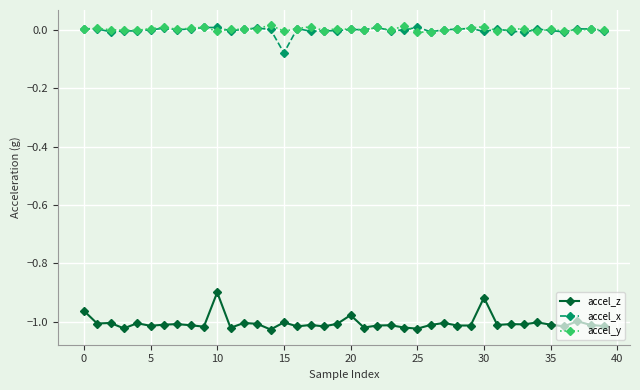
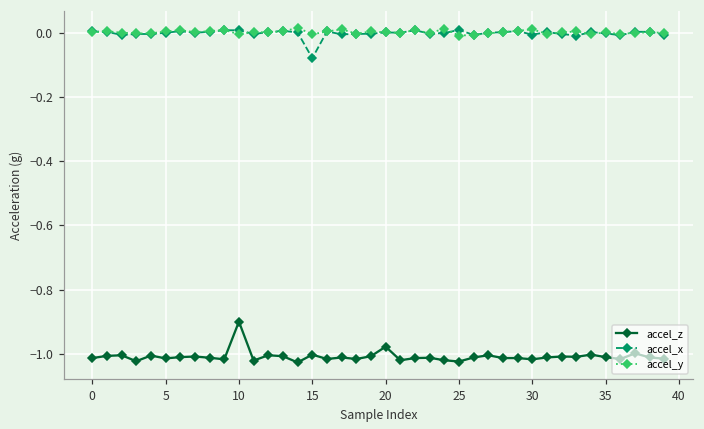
  {
    "accel_z": {
-     "0": -0.96,
+     "0": -1.01,
      "5": -1.01,
      "10": -0.90,
      "15": -1.00,
      "20": -0.98,
      "25": -1.02,
-     "30": -0.92,
+     "30": -1.02,
      "35": -1.01
    },
    "accel_x": {
      "10": 0.01,
      "15": -0.08,
      "25": 0.01,
      "30": 0.00
    },
    "accel_y": {
      "10": 0.00,
      "15": 0.00,
      "25": -0.01,
      "30": 0.01
    }
  }
